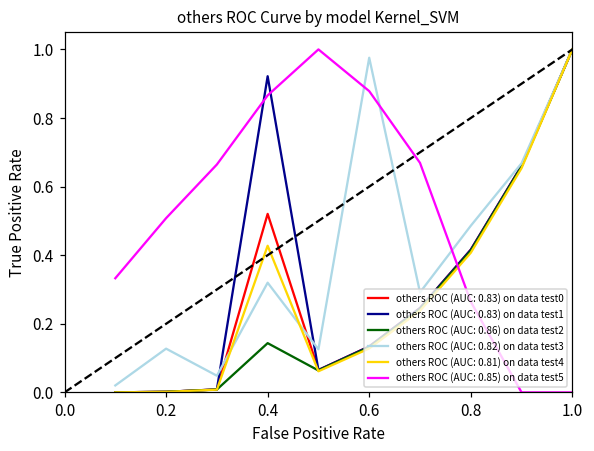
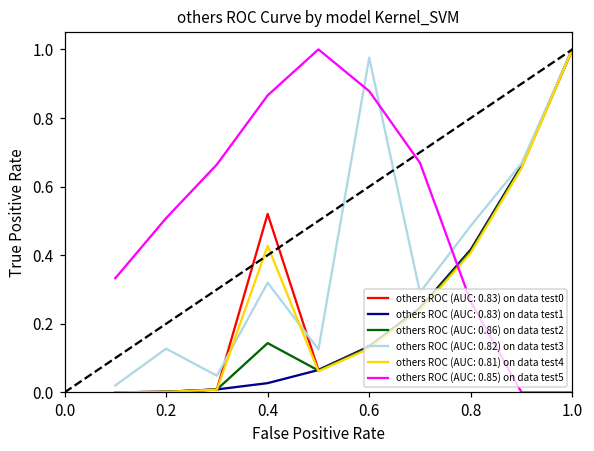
  {
    "others ROC (AUC: 0.83) on data test0": {
      "0.4": 0.52
    },
    "others ROC (AUC: 0.83) on data test1": {
-     "0.4": 0.92
+     "0.4": 0.03
    },
    "others ROC (AUC: 0.86) on data test2": {
      "0.4": 0.14
    },
    "others ROC (AUC: 0.82) on data test3": {
      "0.2": 0.13,
      "0.4": 0.32,
      "0.6": 0.98,
      "0.8": 0.49
    },
    "others ROC (AUC: 0.81) on data test4": {
      "0.4": 0.43
    },
    "others ROC (AUC: 0.85) on data test5": {
      "0.2": 0.51,
      "0.4": 0.87,
      "0.6": 0.88,
      "1.0": 0.00
    }
  }
